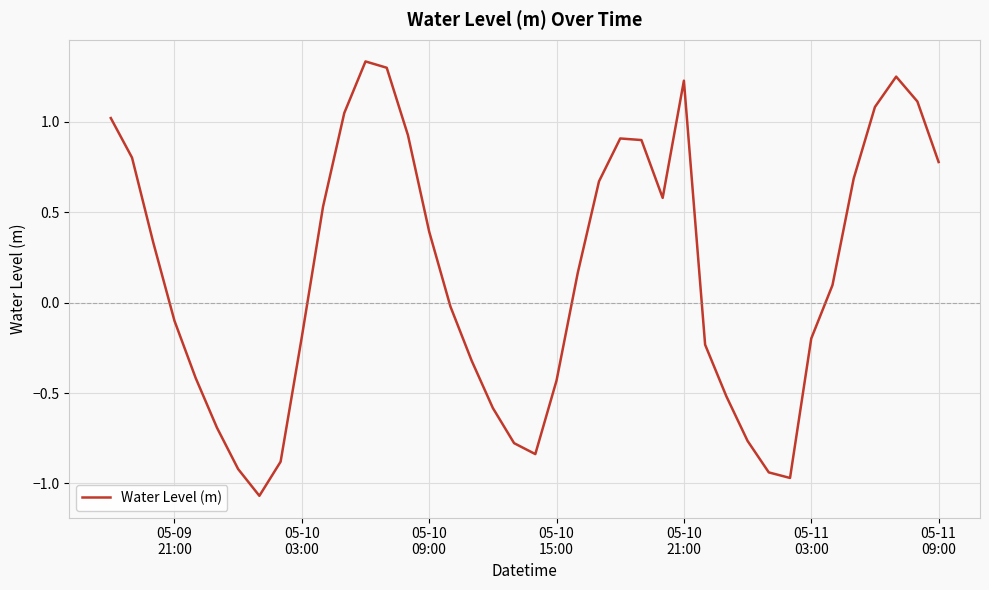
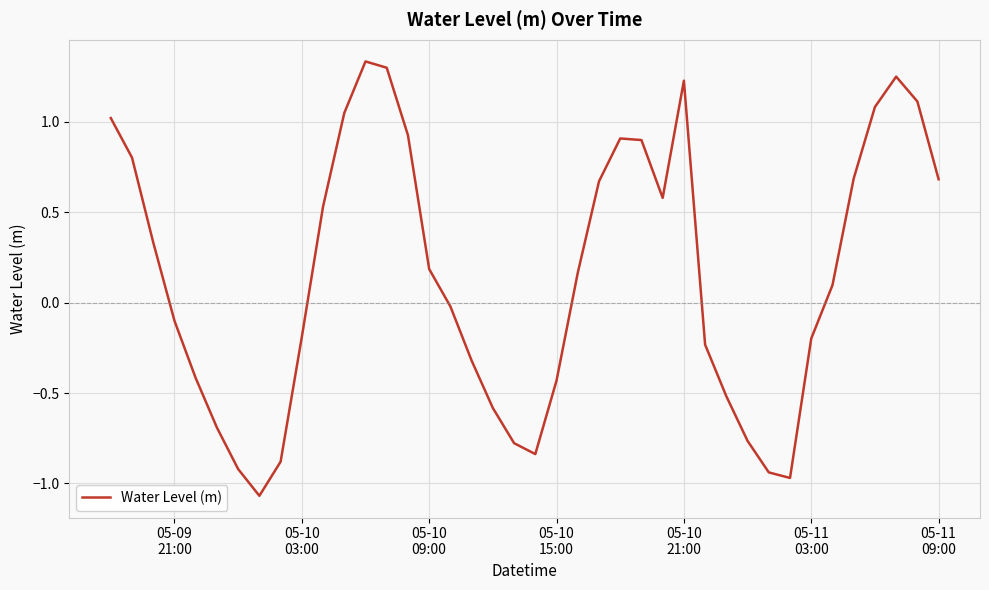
  {
    "05-09 21:00": -0.10,
    "05-10 03:00": -0.19,
-   "05-10 09:00": 0.39,
+   "05-10 09:00": 0.19,
    "05-10 15:00": -0.43,
    "05-10 21:00": 1.23,
    "05-11 03:00": -0.20,
-   "05-11 09:00": 0.78
+   "05-11 09:00": 0.68
  }
